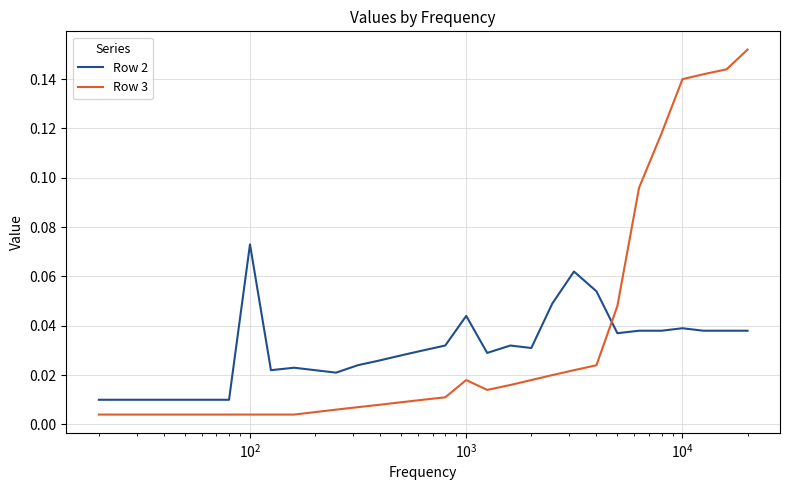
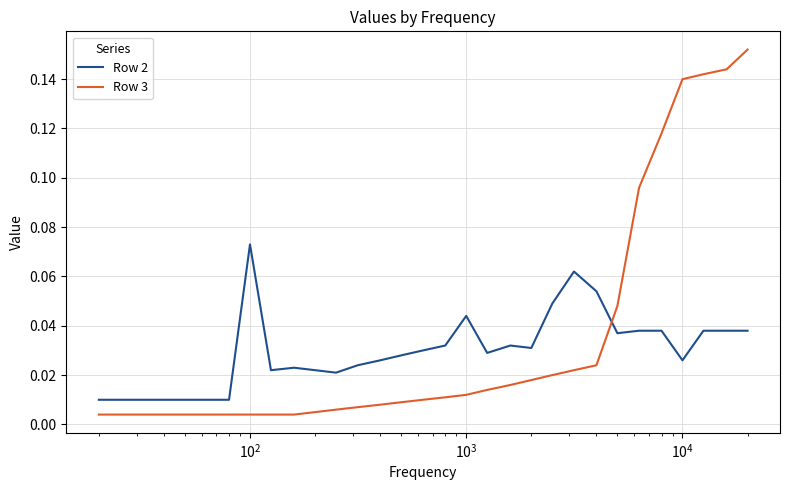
  {
    "Row 2": {
      "10^2": 0.073,
      "10^3": 0.044,
-     "10^4": 0.039
+     "10^4": 0.026
    },
    "Row 3": {
      "10^2": 0.004,
-     "10^3": 0.018,
+     "10^3": 0.012,
      "10^4": 0.140
    }
  }
